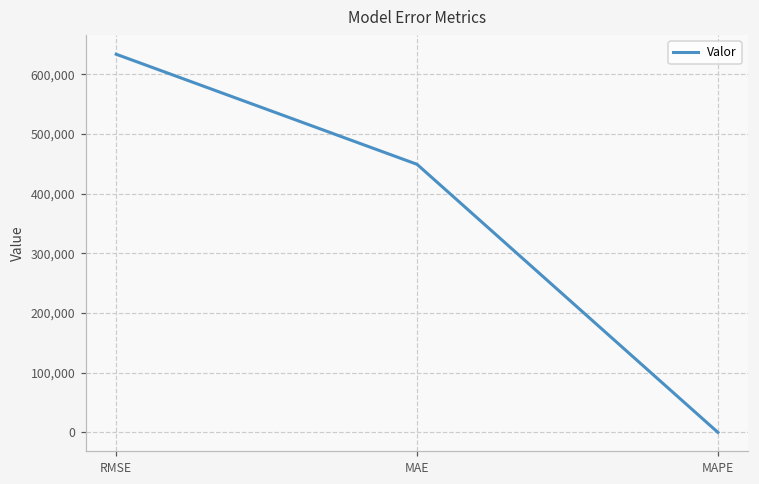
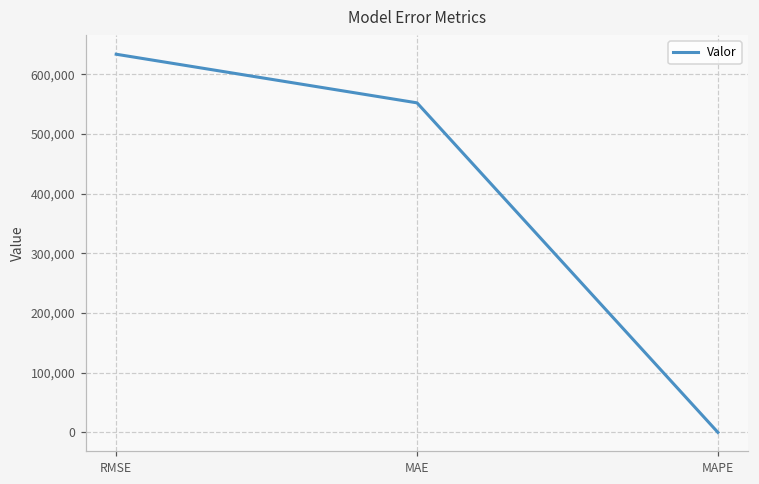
  {
    "RMSE": "630,000",
-   "MAE": "450,000",
+   "MAE": "550,000",
    "MAPE": "0"
  }
